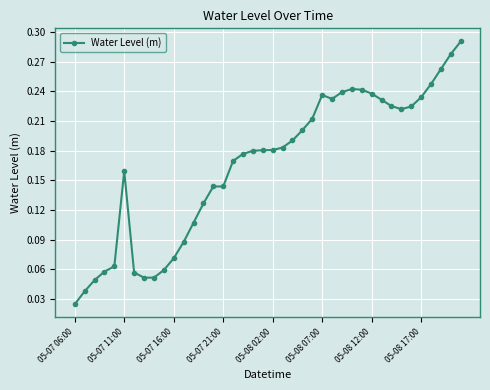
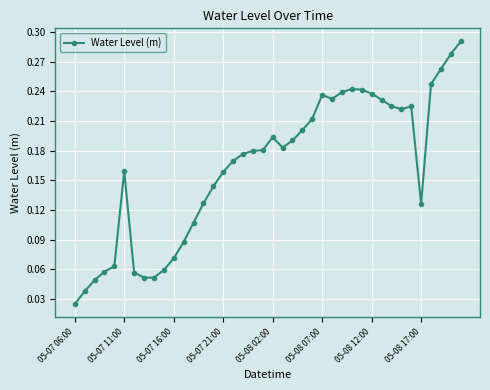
  {
    "05-07 06:00": 0.02,
    "05-07 11:00": 0.16,
    "05-07 16:00": 0.07,
-   "05-07 21:00": 0.14,
-   "05-08 02:00": 0.18,
+   "05-07 21:00": 0.16,
+   "05-08 02:00": 0.19,
    "05-08 07:00": 0.24,
    "05-08 12:00": 0.24,
-   "05-08 17:00": 0.23
+   "05-08 17:00": 0.13
  }
